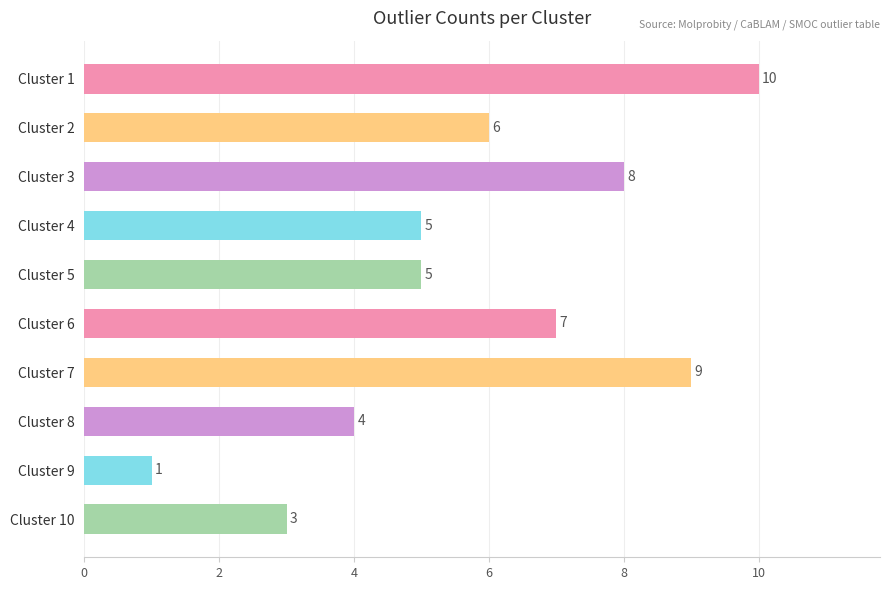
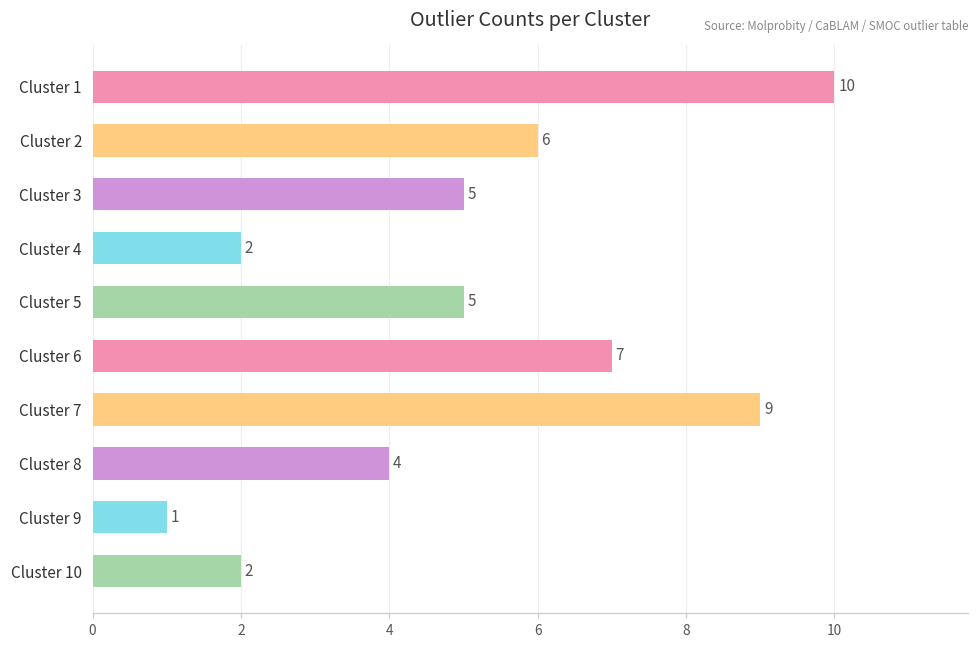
  {
    "Cluster 1": 10,
    "Cluster 2": 6,
-   "Cluster 3": 8,
-   "Cluster 4": 5,
+   "Cluster 3": 5,
+   "Cluster 4": 2,
    "Cluster 5": 5,
    "Cluster 6": 7,
    "Cluster 7": 9,
    "Cluster 8": 4,
    "Cluster 9": 1,
-   "Cluster 10": 3
+   "Cluster 10": 2
  }
